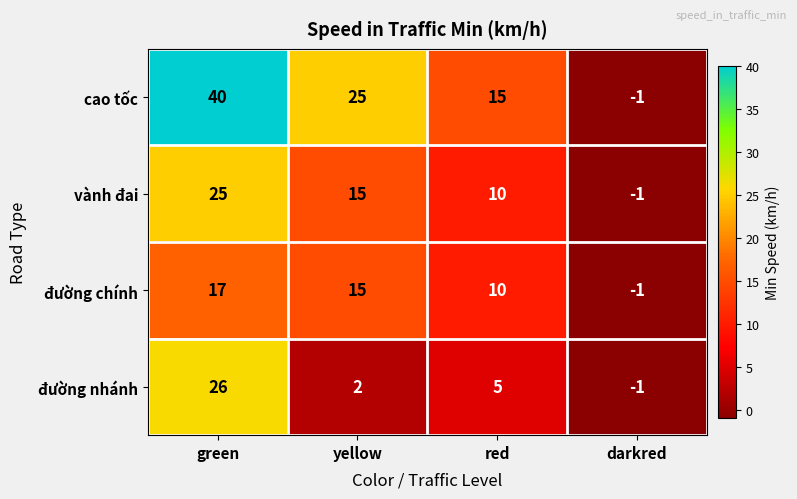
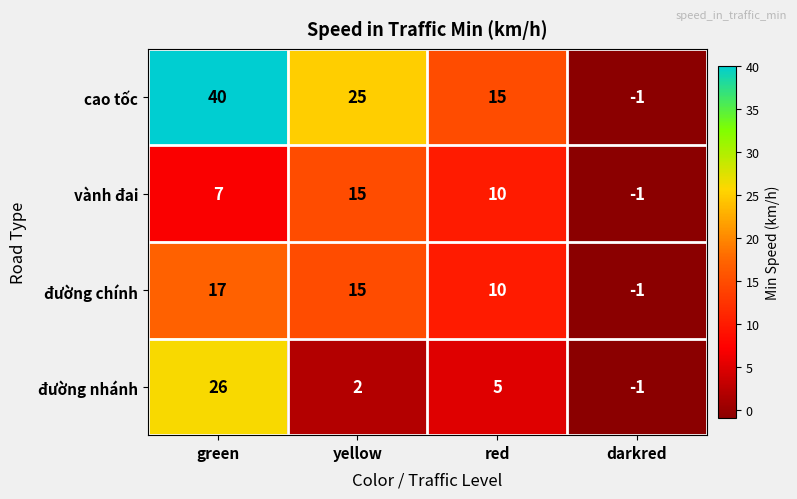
  {
    "cao tốc": {
      "green": 40,
      "yellow": 25,
      "red": 15,
      "darkred": -1
    },
    "vành đai": {
-     "green": 25,
+     "green": 7,
      "yellow": 15,
      "red": 10,
      "darkred": -1
    },
    "đường chính": {
      "green": 17,
      "yellow": 15,
      "red": 10,
      "darkred": -1
    },
    "đường nhánh": {
      "green": 26,
      "yellow": 2,
      "red": 5,
      "darkred": -1
    }
  }
